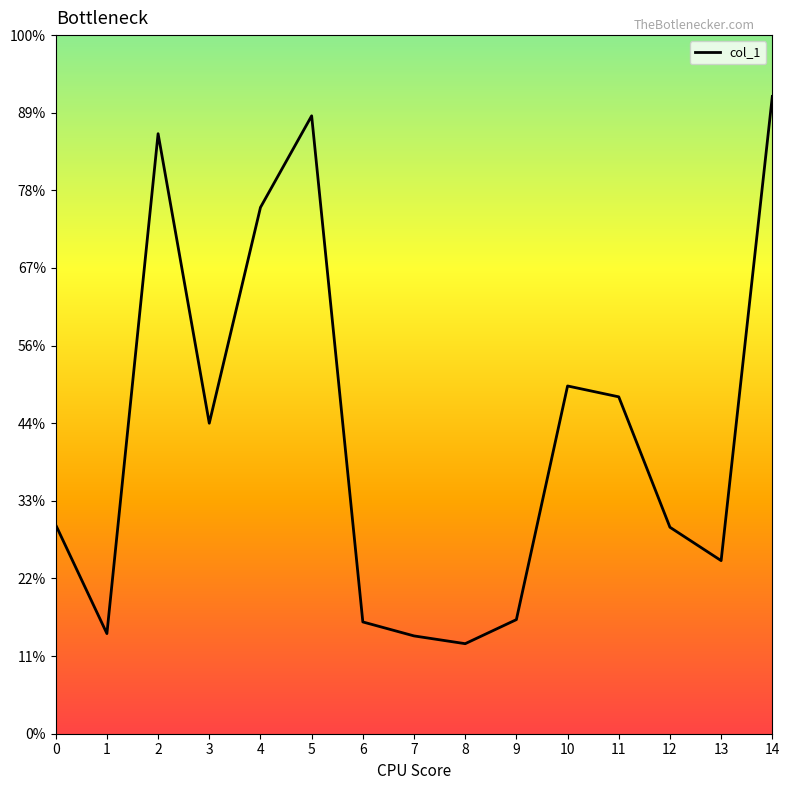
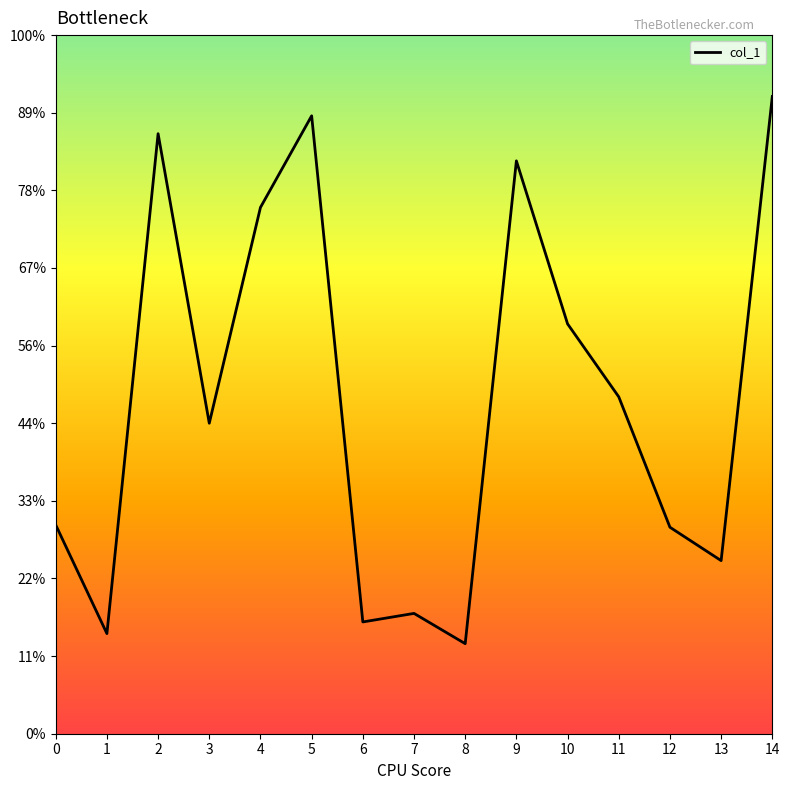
  {
    "0": "30%",
    "1": "14%",
    "2": "86%",
    "3": "44%",
    "4": "75%",
    "5": "88%",
    "6": "16%",
-   "7": "14%",
+   "7": "17%",
    "8": "13%",
-   "9": "16%",
-   "10": "50%",
+   "9": "82%",
+   "10": "59%",
    "11": "48%",
    "12": "30%",
    "13": "25%",
    "14": "91%"
  }
